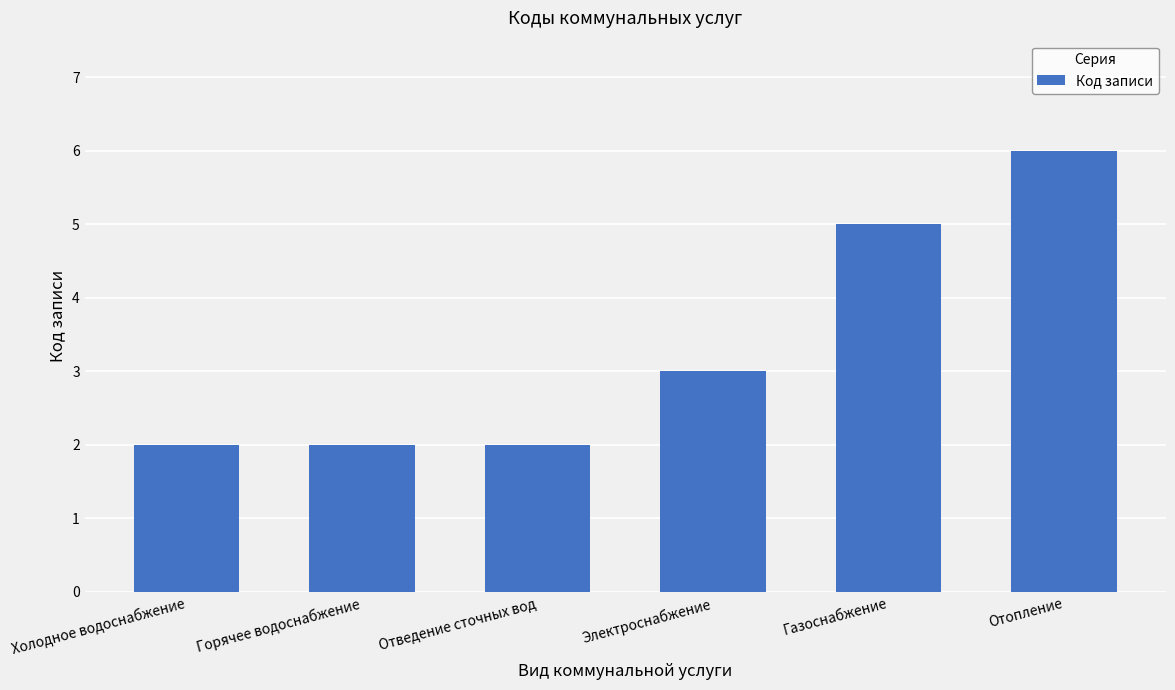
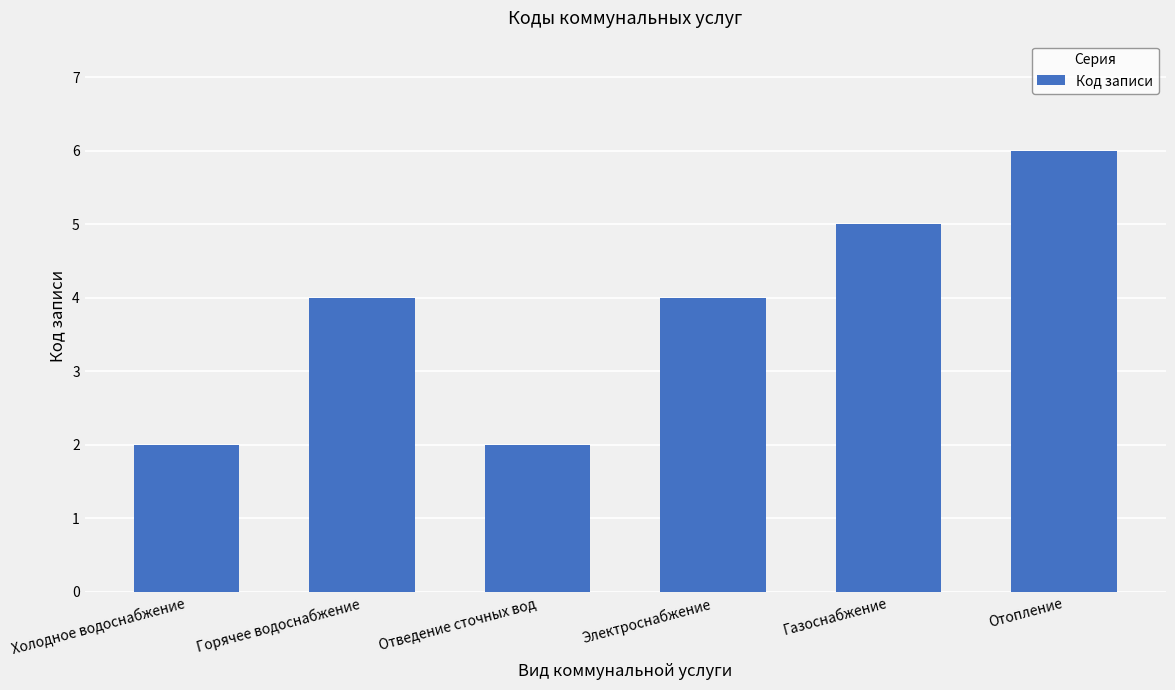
  {
    "Холодное водоснабжение": 2,
-   "Горячее водоснабжение": 2,
+   "Горячее водоснабжение": 4,
    "Отведение сточных вод": 2,
-   "Электроснабжение": 3,
+   "Электроснабжение": 4,
    "Газоснабжение": 5,
    "Отопление": 6
  }
